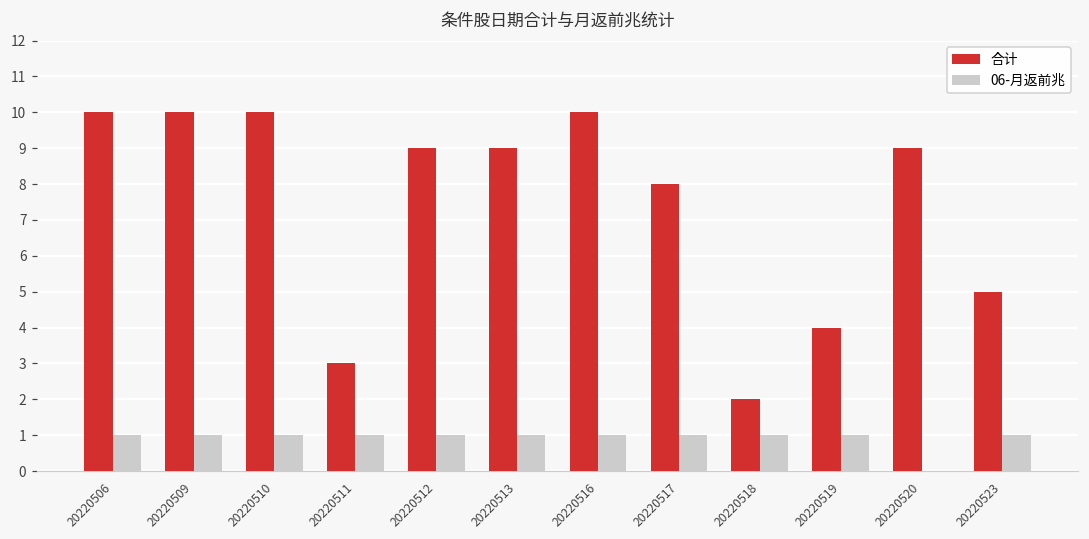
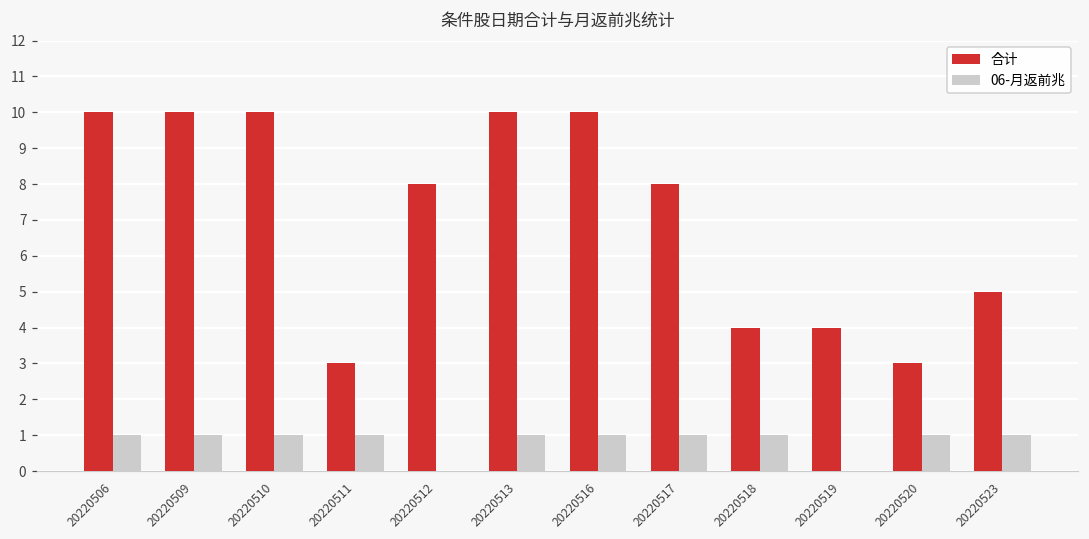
  {
    "合计": {
      "20220506": 10,
      "20220509": 10,
      "20220510": 10,
      "20220511": 3,
-     "20220512": 9,
-     "20220513": 9,
+     "20220512": 8,
+     "20220513": 10,
      "20220516": 10,
      "20220517": 8,
-     "20220518": 2,
+     "20220518": 4,
      "20220519": 4,
-     "20220520": 9,
+     "20220520": 3,
      "20220523": 5
    },
    "06-月返前兆": {
      "20220506": 1,
      "20220509": 1,
      "20220510": 1,
      "20220511": 1,
-     "20220512": 1,
+     "20220512": 0,
      "20220513": 1,
      "20220516": 1,
      "20220517": 1,
      "20220518": 1,
-     "20220519": 1,
-     "20220520": 0,
+     "20220519": 0,
+     "20220520": 1,
      "20220523": 1
    }
  }
